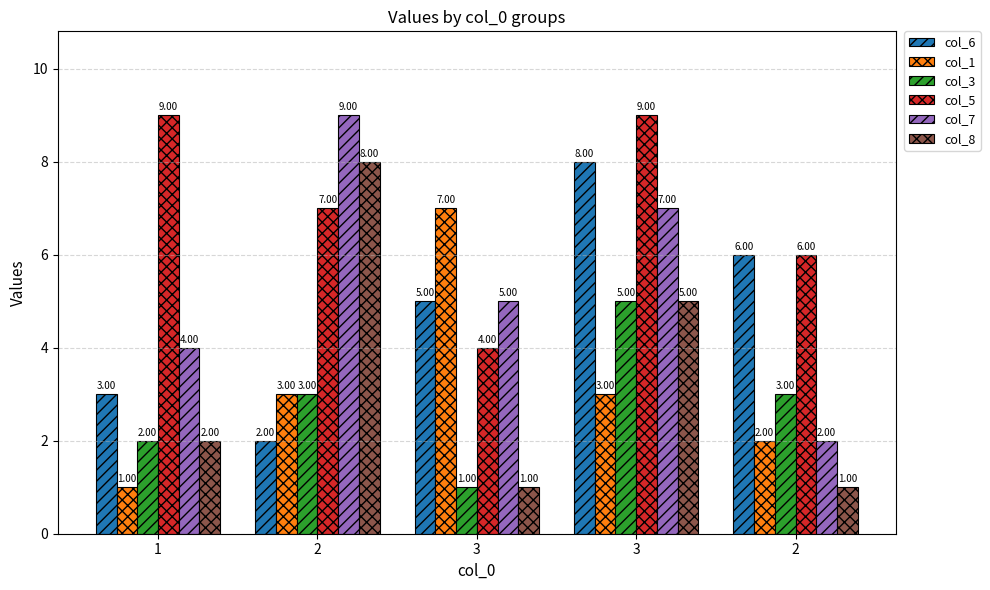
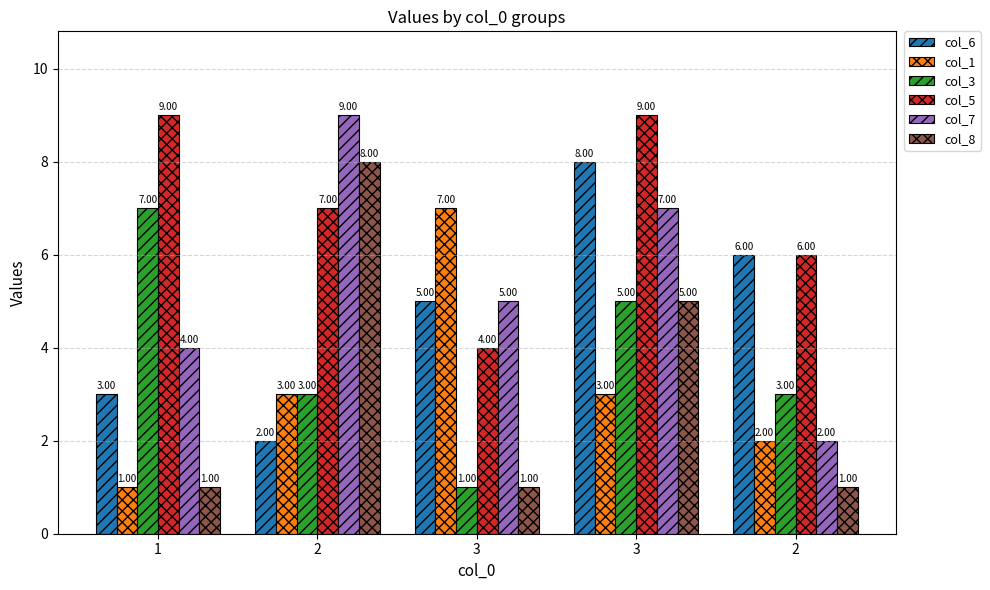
  {
    "col_6": {
      "1": 3.00
    },
    "col_1": {
      "1": 1.00
    },
    "col_3": {
-     "1": 2.00
+     "1": 7.00
    },
    "col_5": {
      "1": 9.00
    },
    "col_7": {
      "1": 4.00
    },
    "col_8": {
-     "1": 2.00
+     "1": 1.00
    }
  }
